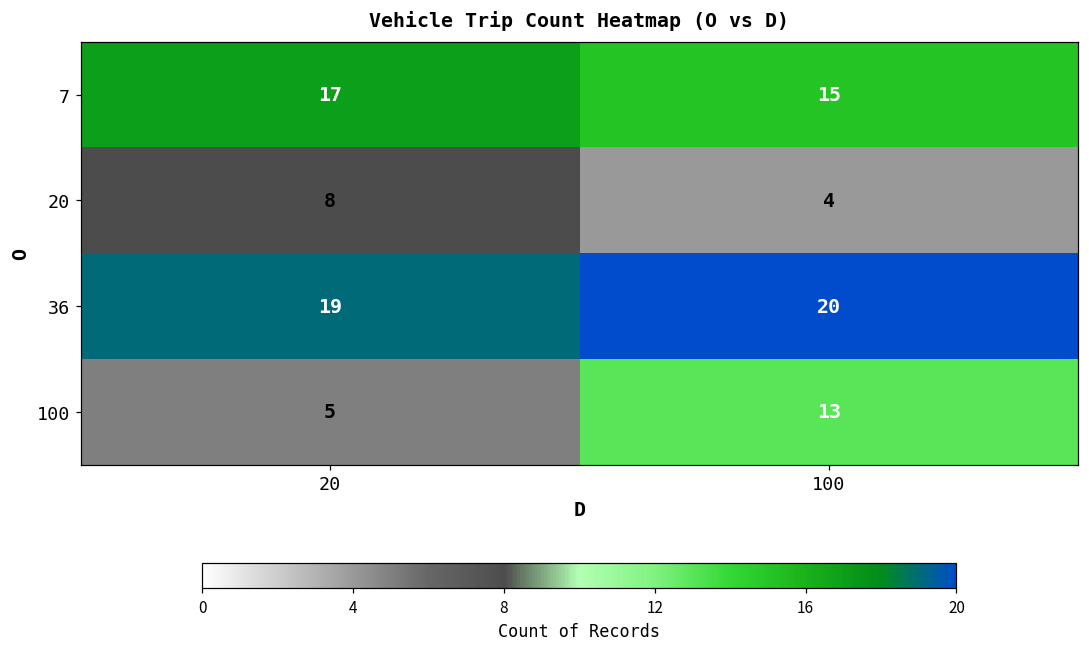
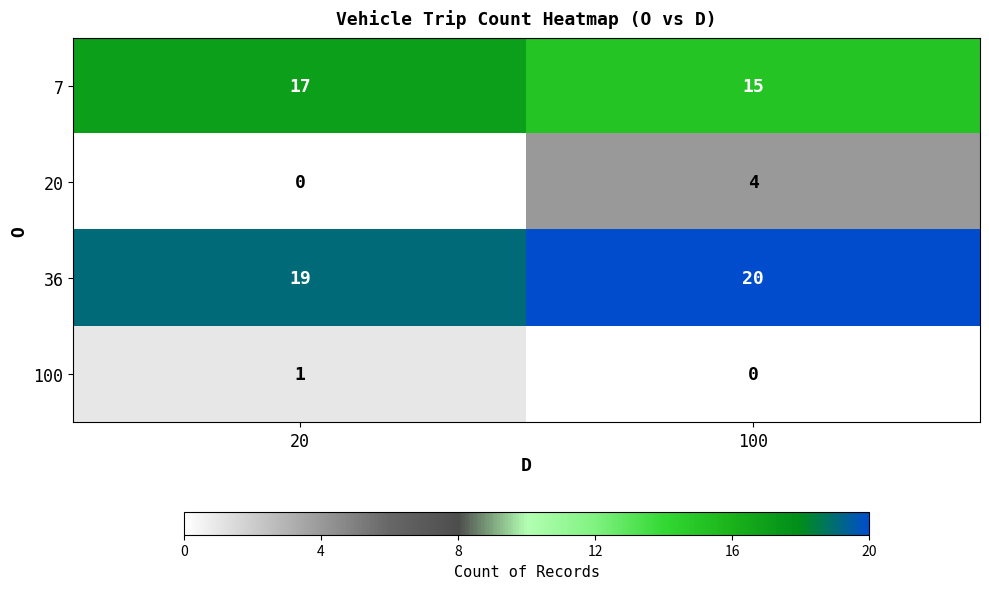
  {
    "7": {
      "20": 17,
      "100": 15
    },
    "20": {
-     "20": 8,
+     "20": 0,
      "100": 4
    },
    "36": {
      "20": 19,
      "100": 20
    },
    "100": {
-     "20": 5,
-     "100": 13
+     "20": 1,
+     "100": 0
    }
  }
